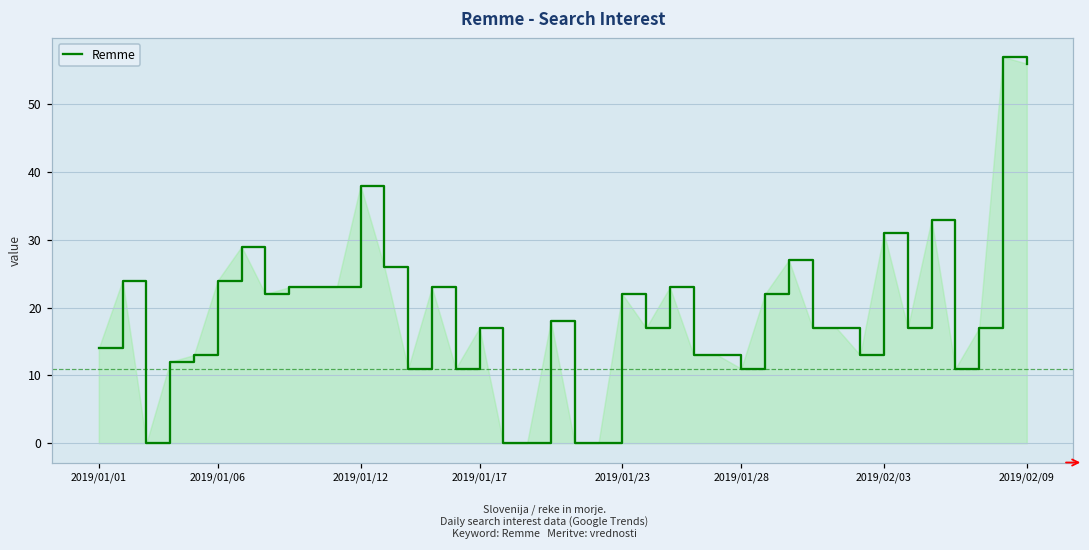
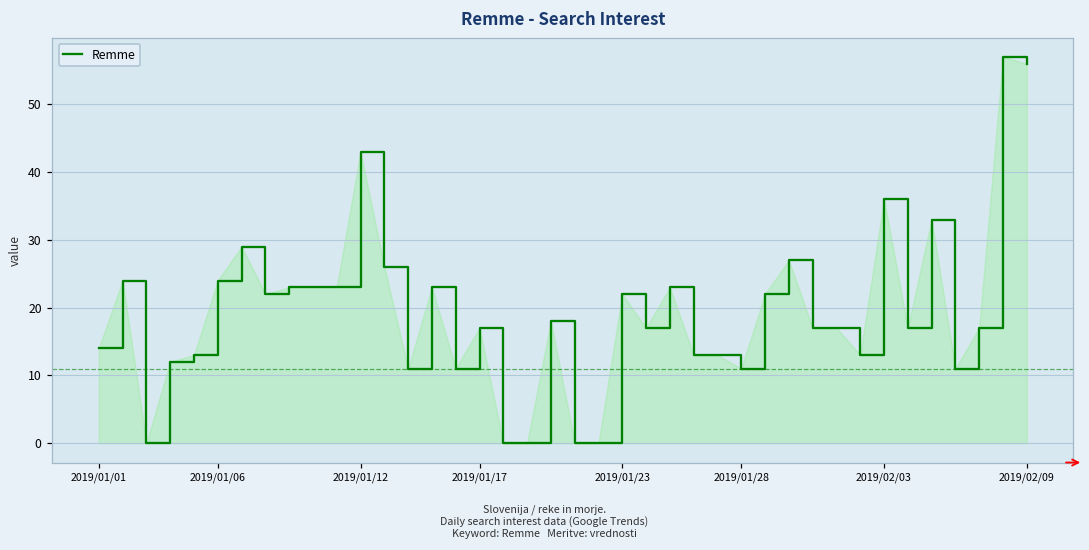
  {
    "2019/01/01": 14,
    "2019/01/06": 24,
-   "2019/01/12": 38,
+   "2019/01/12": 43,
    "2019/01/17": 17,
    "2019/01/23": 22,
    "2019/01/28": 11,
-   "2019/02/03": 31,
+   "2019/02/03": 36,
    "2019/02/09": 56
  }
